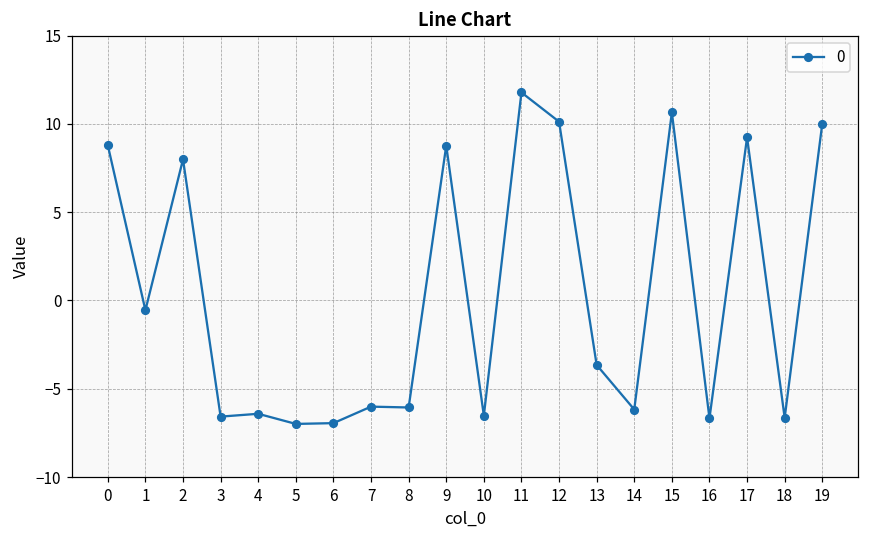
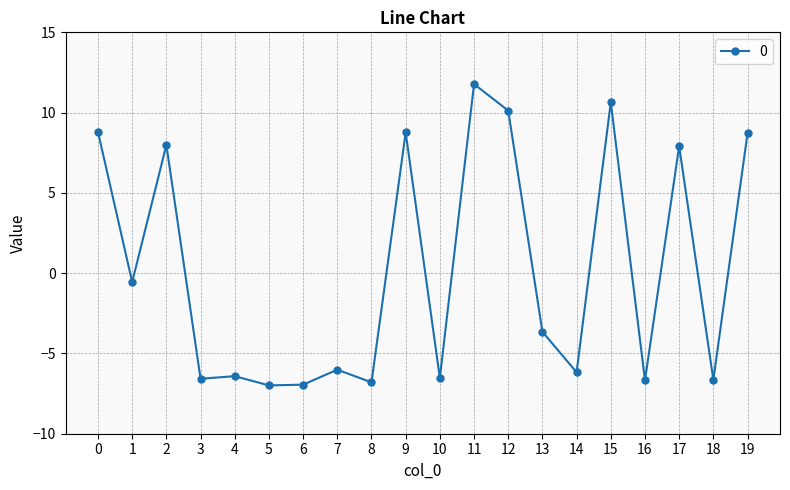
  {
    "0": 8.8,
    "1": -0.6,
    "2": 8.0,
    "3": -6.6,
    "4": -6.4,
    "5": -7.0,
    "6": -6.9,
    "7": -6.0,
-   "8": -6.1,
+   "8": -6.8,
    "9": 8.8,
    "10": -6.5,
    "11": 11.8,
    "12": 10.1,
    "13": -3.7,
    "14": -6.2,
    "15": 10.6,
    "16": -6.7,
-   "17": 9.2,
+   "17": 7.9,
    "18": -6.6,
-   "19": 10.0
+   "19": 8.7
  }
